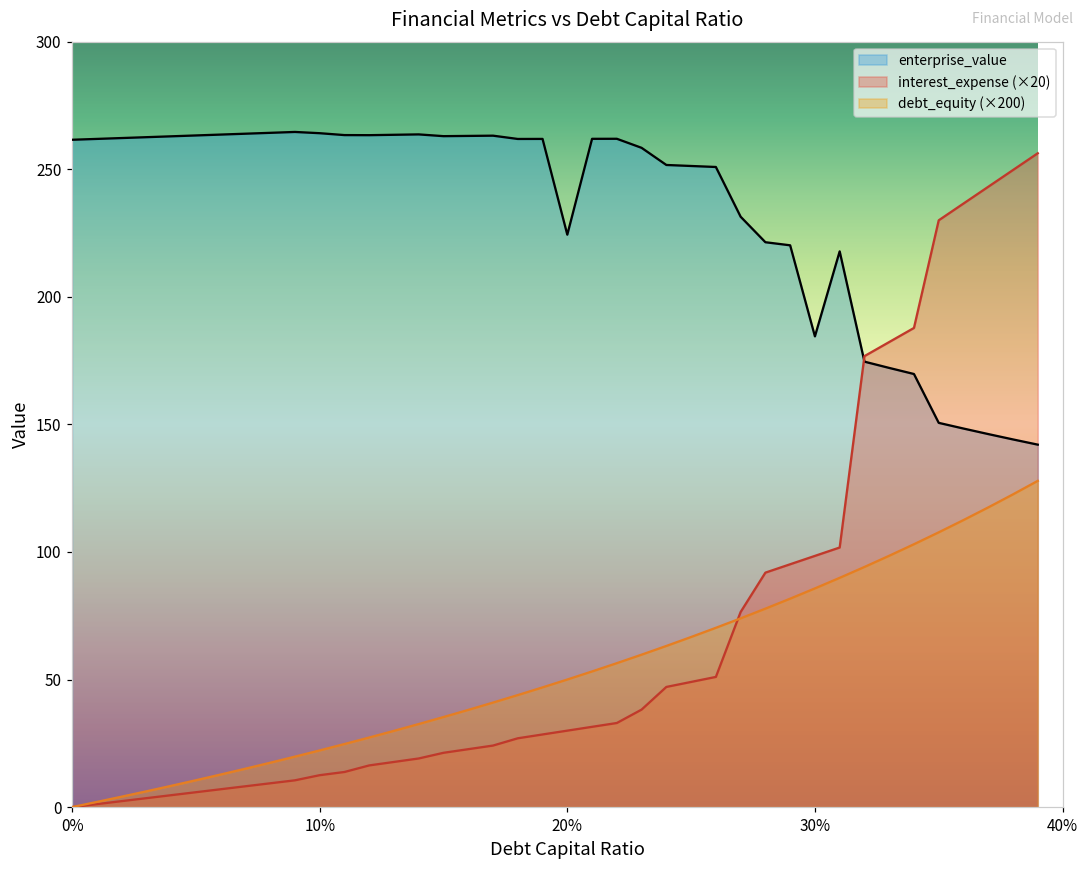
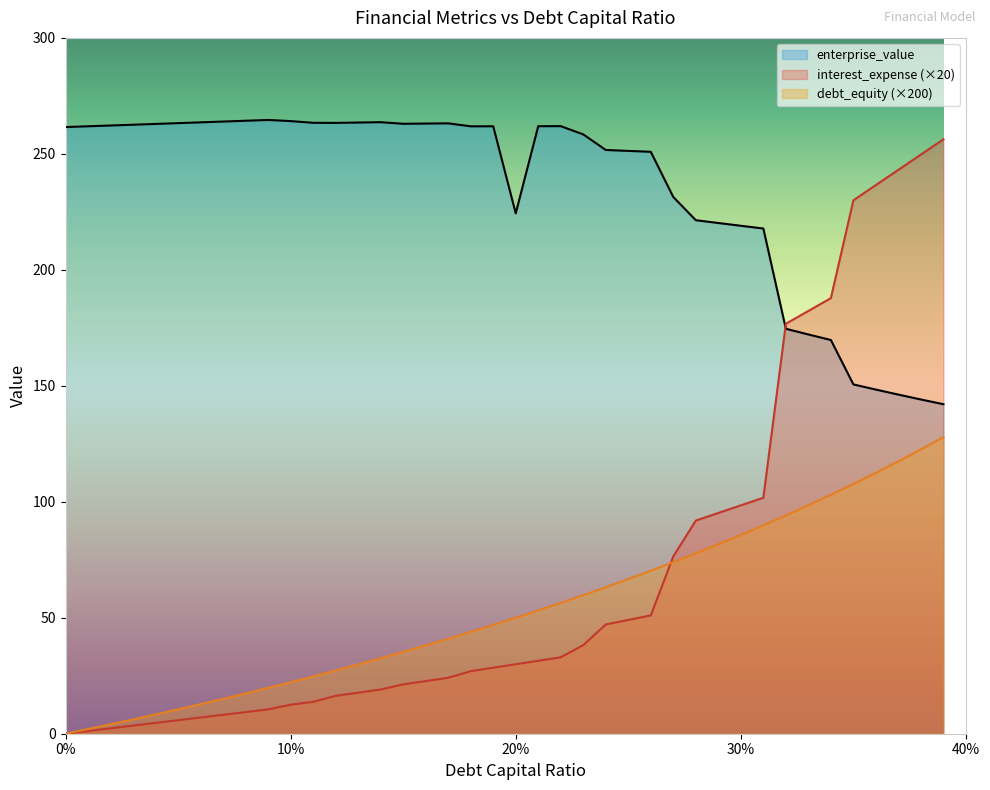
  {
    "enterprise_value": {
      "0%": 262,
      "10%": 264,
      "20%": 224,
-     "30%": 184
+     "30%": 219
    }
  }
